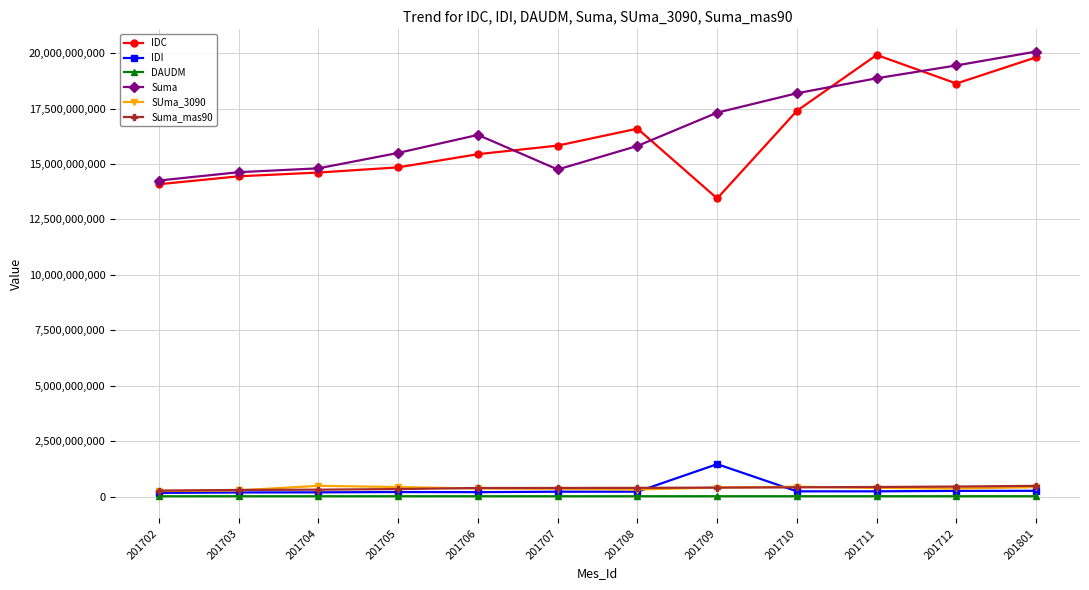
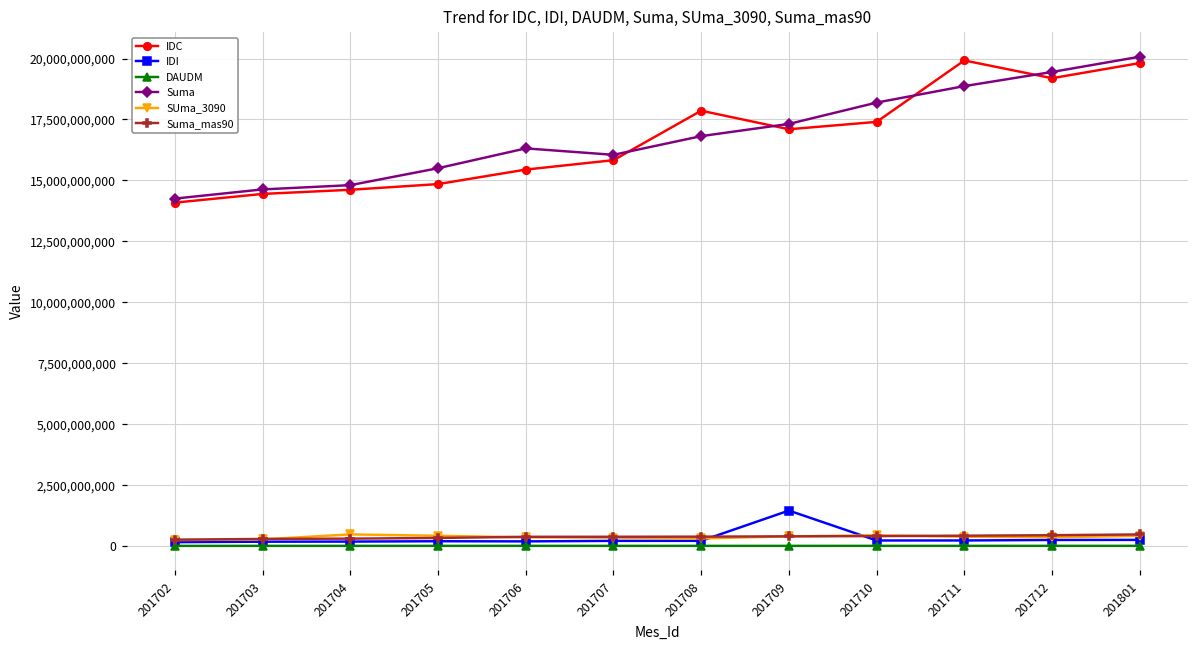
  {
    "IDC": {
      "201702": "14,100,000,000",
      "201703": "14,400,000,000",
      "201704": "14,600,000,000",
      "201705": "14,900,000,000",
      "201706": "15,400,000,000",
      "201707": "15,800,000,000",
-     "201708": "16,600,000,000",
-     "201709": "13,400,000,000",
+     "201708": "17,900,000,000",
+     "201709": "17,100,000,000",
      "201710": "17,400,000,000",
      "201711": "19,900,000,000",
-     "201712": "18,600,000,000",
+     "201712": "19,200,000,000",
      "201801": "19,800,000,000"
    },
    "IDI": {
      "201704": "200,000,000",
      "201705": "200,000,000",
      "201706": "200,000,000",
      "201707": "200,000,000",
      "201709": "1,500,000,000",
      "201710": "200,000,000",
      "201711": "200,000,000",
      "201801": "300,000,000"
    },
    "DAUDM": {
      "201702": "0",
      "201703": "0",
      "201704": "0",
      "201705": "0",
      "201706": "0",
      "201707": "0",
      "201708": "0",
      "201709": "0",
      "201710": "0",
      "201711": "0",
      "201712": "0",
      "201801": "0"
    },
    "Suma": {
      "201702": "14,300,000,000",
      "201703": "14,600,000,000",
      "201704": "14,800,000,000",
      "201705": "15,500,000,000",
      "201706": "16,300,000,000",
-     "201707": "14,800,000,000",
-     "201708": "15,800,000,000",
+     "201707": "16,100,000,000",
+     "201708": "16,800,000,000",
      "201709": "17,300,000,000",
      "201710": "18,200,000,000",
      "201711": "18,900,000,000",
      "201712": "19,400,000,000",
      "201801": "20,100,000,000"
    },
    "SUma_3090": {
      "201704": "500,000,000"
    },
    "Suma_mas90": {
      "201704": "300,000,000"
    }
  }
